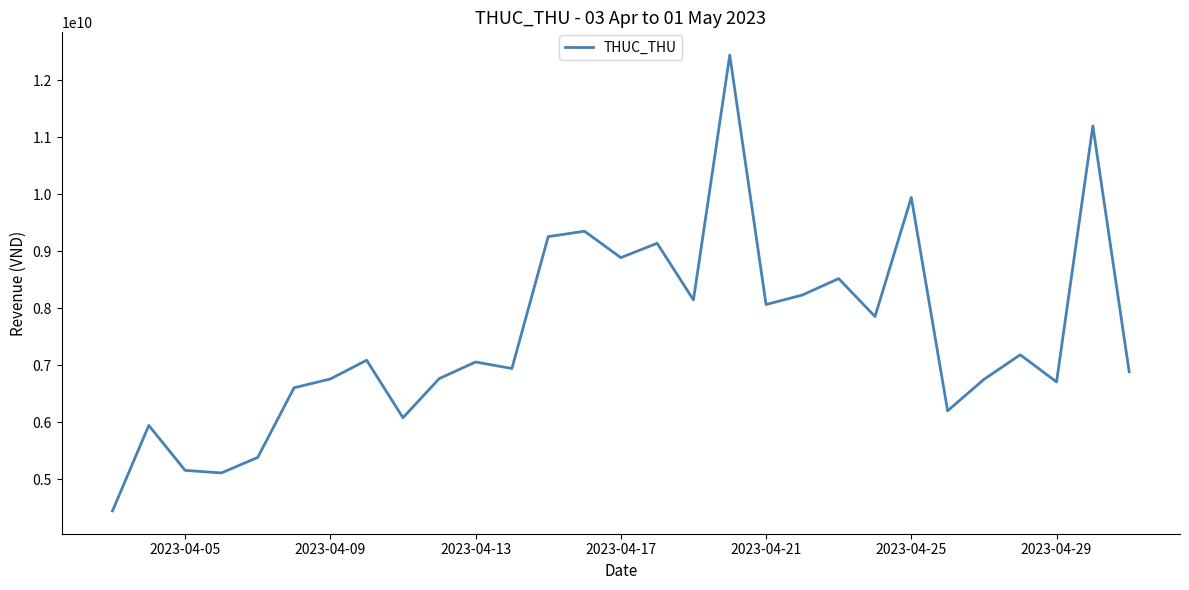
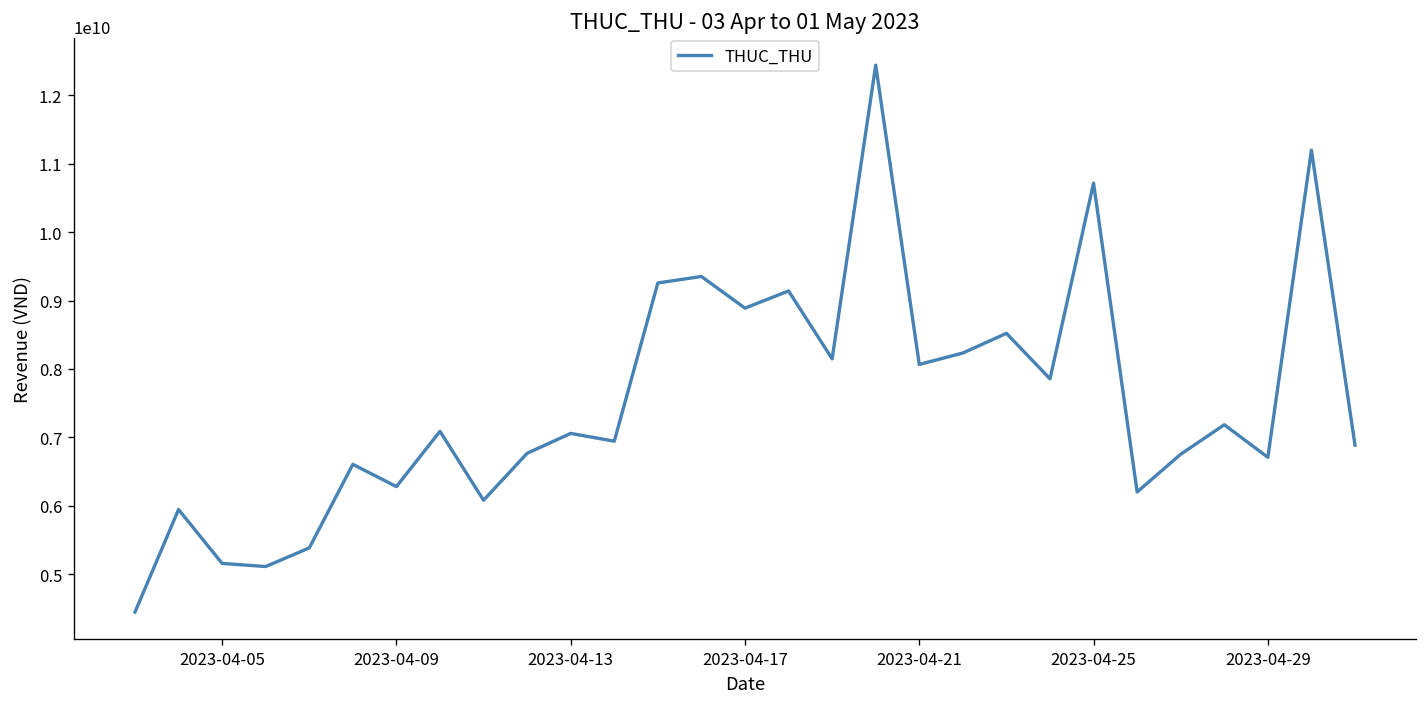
  {
    "2023-04-05": 5200000000,
-   "2023-04-09": 6800000000,
+   "2023-04-09": 6300000000,
    "2023-04-13": 7100000000,
    "2023-04-17": 8900000000,
    "2023-04-21": 8100000000,
-   "2023-04-25": 9900000000,
+   "2023-04-25": 10700000000,
    "2023-04-29": 6700000000
  }
